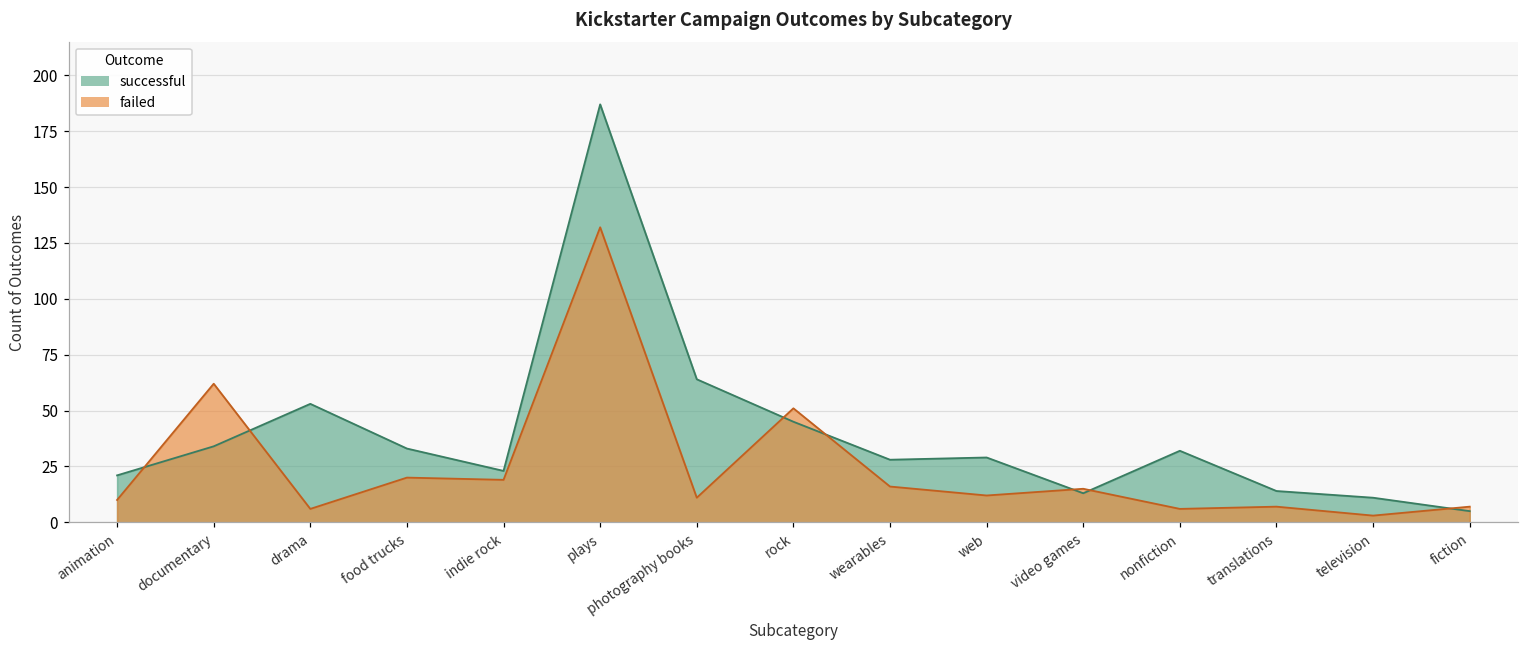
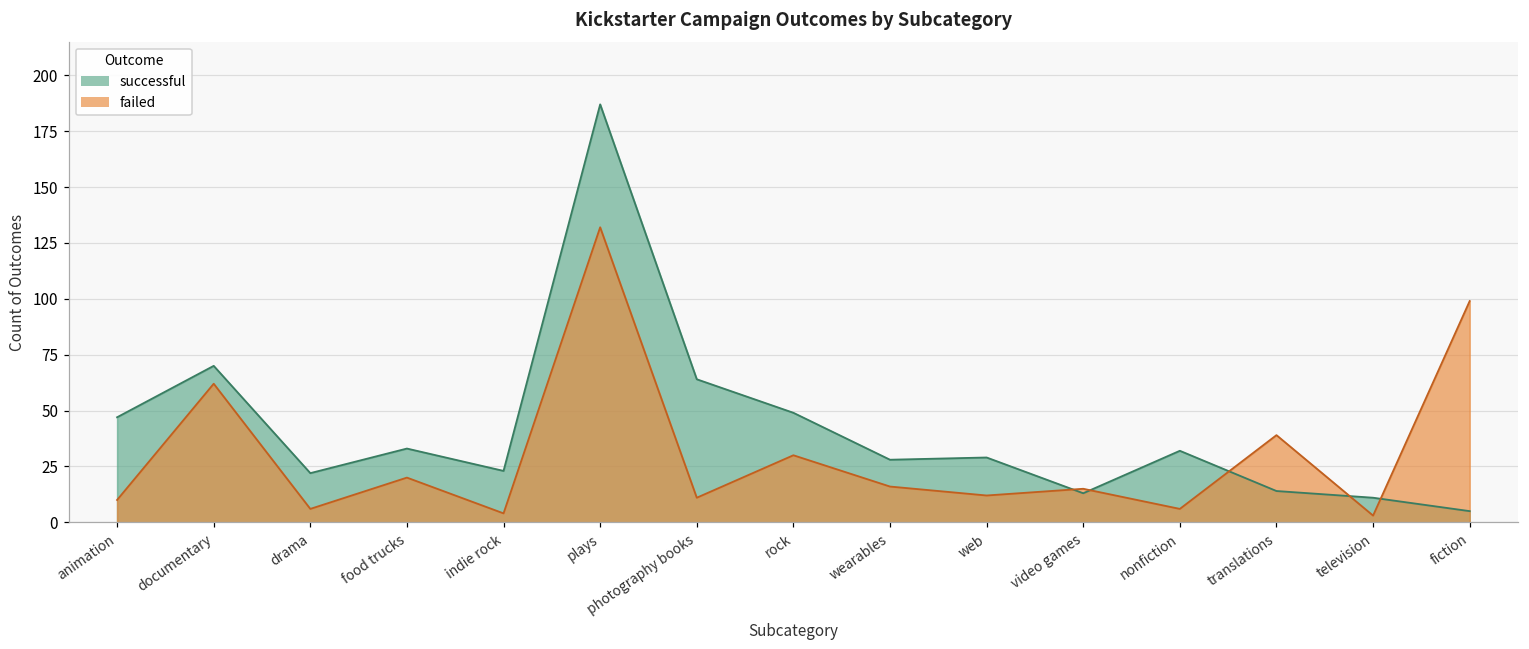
  {
    "successful": {
-     "animation": 21,
-     "documentary": 34,
-     "drama": 53,
+     "animation": 47,
+     "documentary": 70,
+     "drama": 22,
      "food trucks": 33,
      "indie rock": 23,
      "plays": 187,
      "photography books": 64,
-     "rock": 45,
+     "rock": 49,
      "wearables": 28,
      "web": 29,
      "video games": 13,
      "nonfiction": 32,
      "translations": 14,
      "television": 11,
      "fiction": 5
    },
    "failed": {
      "animation": 10,
      "documentary": 62,
      "drama": 6,
      "food trucks": 20,
-     "indie rock": 19,
+     "indie rock": 4,
      "plays": 132,
      "photography books": 11,
-     "rock": 51,
+     "rock": 30,
      "wearables": 16,
      "web": 12,
      "video games": 15,
      "nonfiction": 6,
-     "translations": 7,
+     "translations": 39,
      "television": 3,
-     "fiction": 7
+     "fiction": 99
    }
  }
